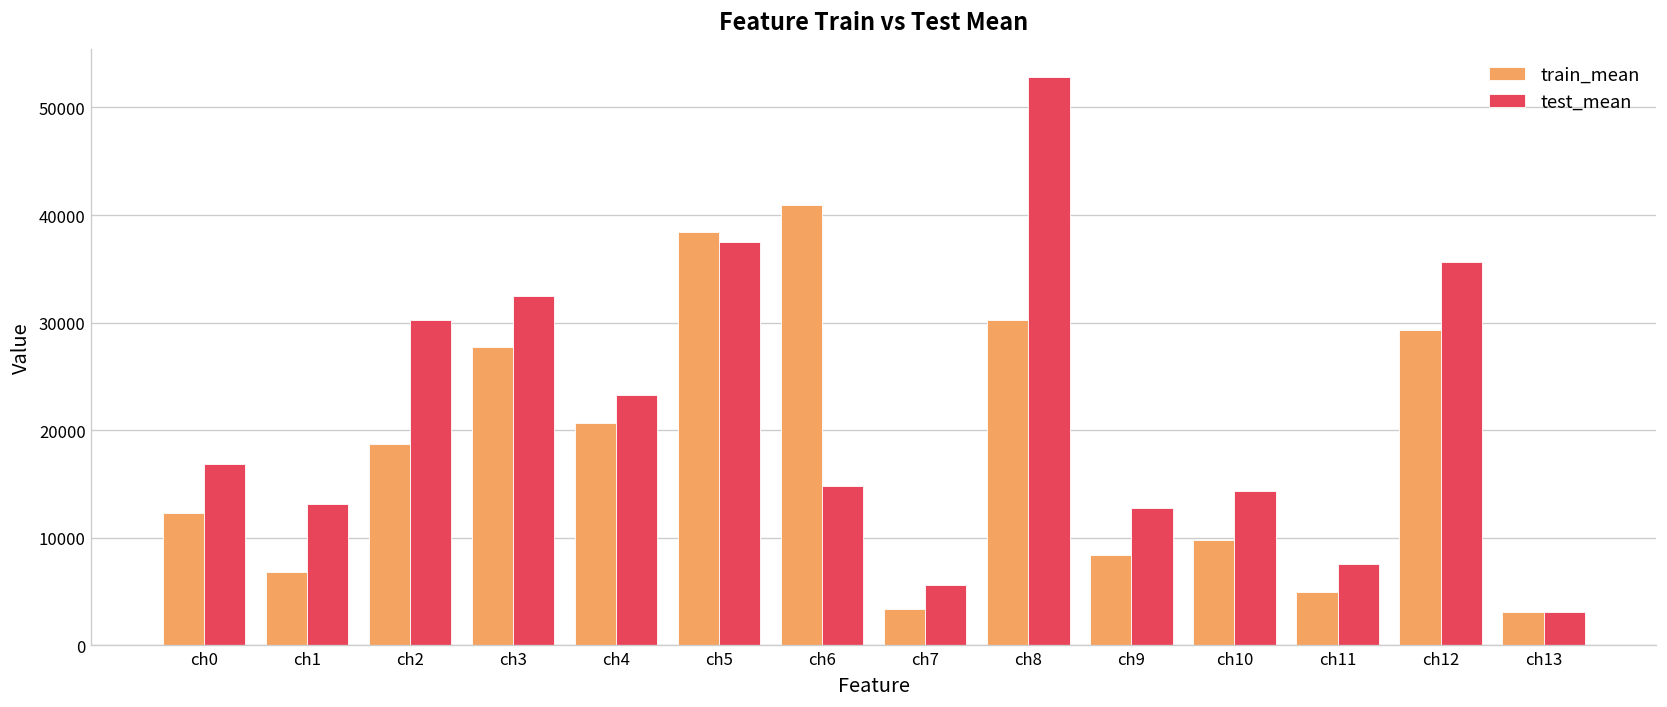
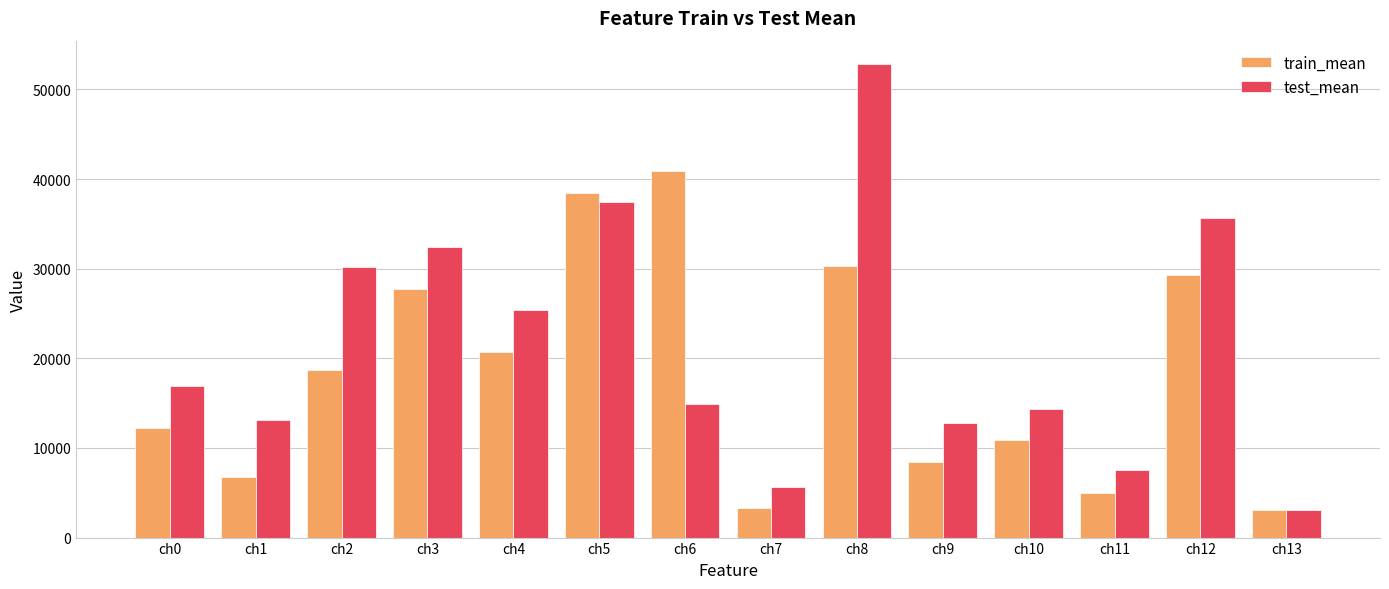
  {
    "train_mean": {
      "ch0": 12000,
      "ch1": 7000,
      "ch2": 19000,
      "ch3": 28000,
      "ch4": 21000,
      "ch5": 38000,
      "ch6": 41000,
      "ch7": 3000,
      "ch8": 30000,
      "ch9": 8000,
-     "ch10": 10000,
+     "ch10": 11000,
      "ch11": 5000,
      "ch12": 29000,
      "ch13": 3000
    },
    "test_mean": {
      "ch0": 17000,
      "ch1": 13000,
      "ch2": 30000,
      "ch3": 32000,
-     "ch4": 23000,
+     "ch4": 25000,
      "ch5": 37000,
      "ch6": 15000,
      "ch7": 6000,
      "ch8": 53000,
      "ch9": 13000,
      "ch10": 14000,
      "ch11": 8000,
      "ch12": 36000,
      "ch13": 3000
    }
  }
